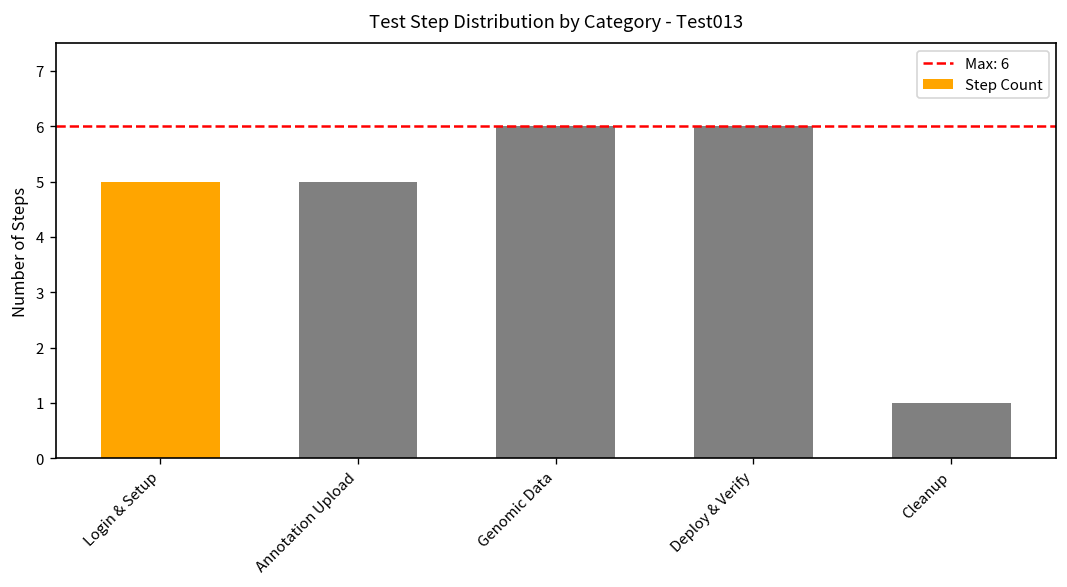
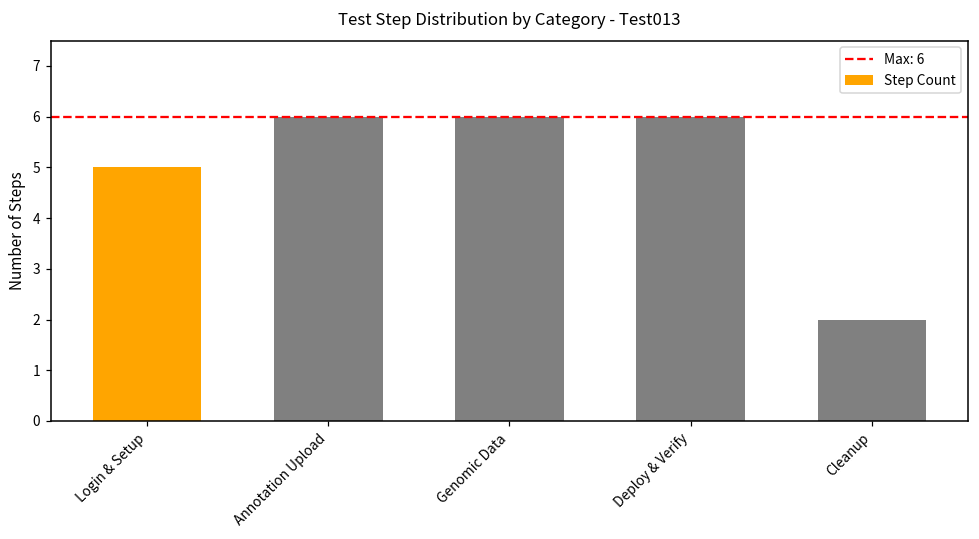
  {
    "Login & Setup": 5,
-   "Annotation Upload": 5,
+   "Annotation Upload": 6,
    "Genomic Data": 6,
    "Deploy & Verify": 6,
-   "Cleanup": 1
+   "Cleanup": 2
  }
